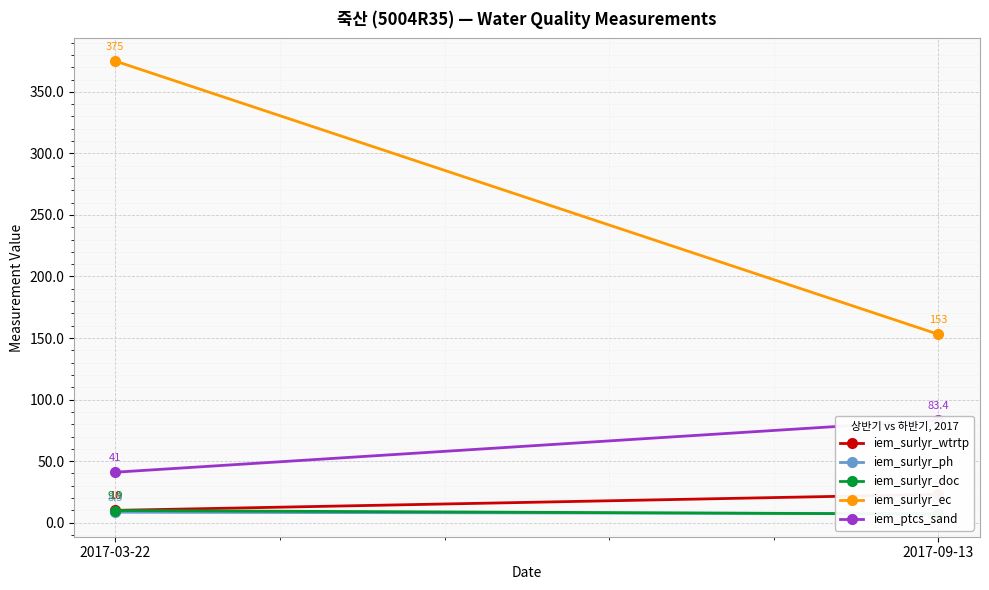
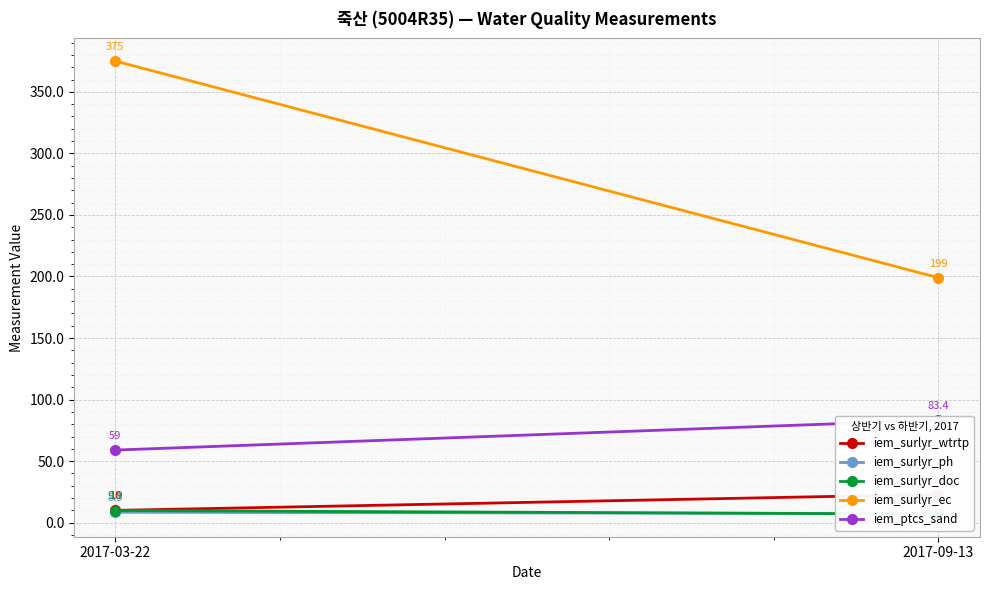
  {
    "iem_surlyr_ec": {
      "2017-03-22": 375,
-     "2017-09-13": 153
+     "2017-09-13": 199
    },
    "iem_ptcs_sand": {
-     "2017-03-22": 41
+     "2017-03-22": 59
    }
  }
